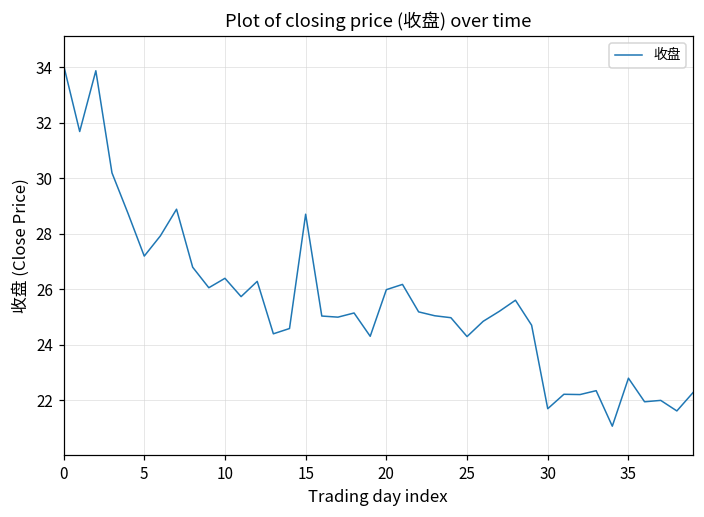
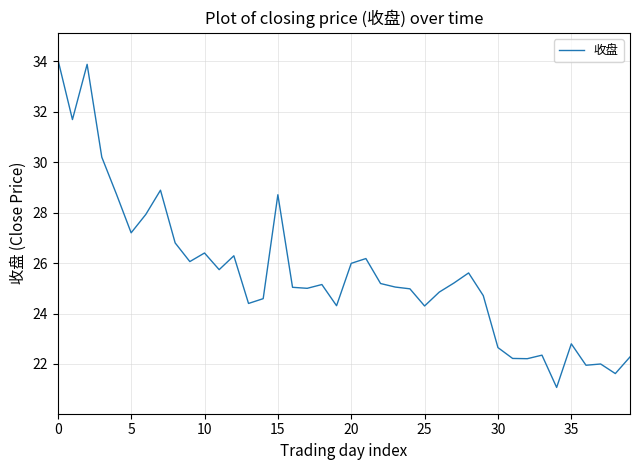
  {
    "0": 34.1,
    "5": 27.2,
    "10": 26.4,
    "15": 28.7,
    "20": 26.0,
    "25": 24.3,
-   "30": 21.7,
+   "30": 22.7,
    "35": 22.8
  }
